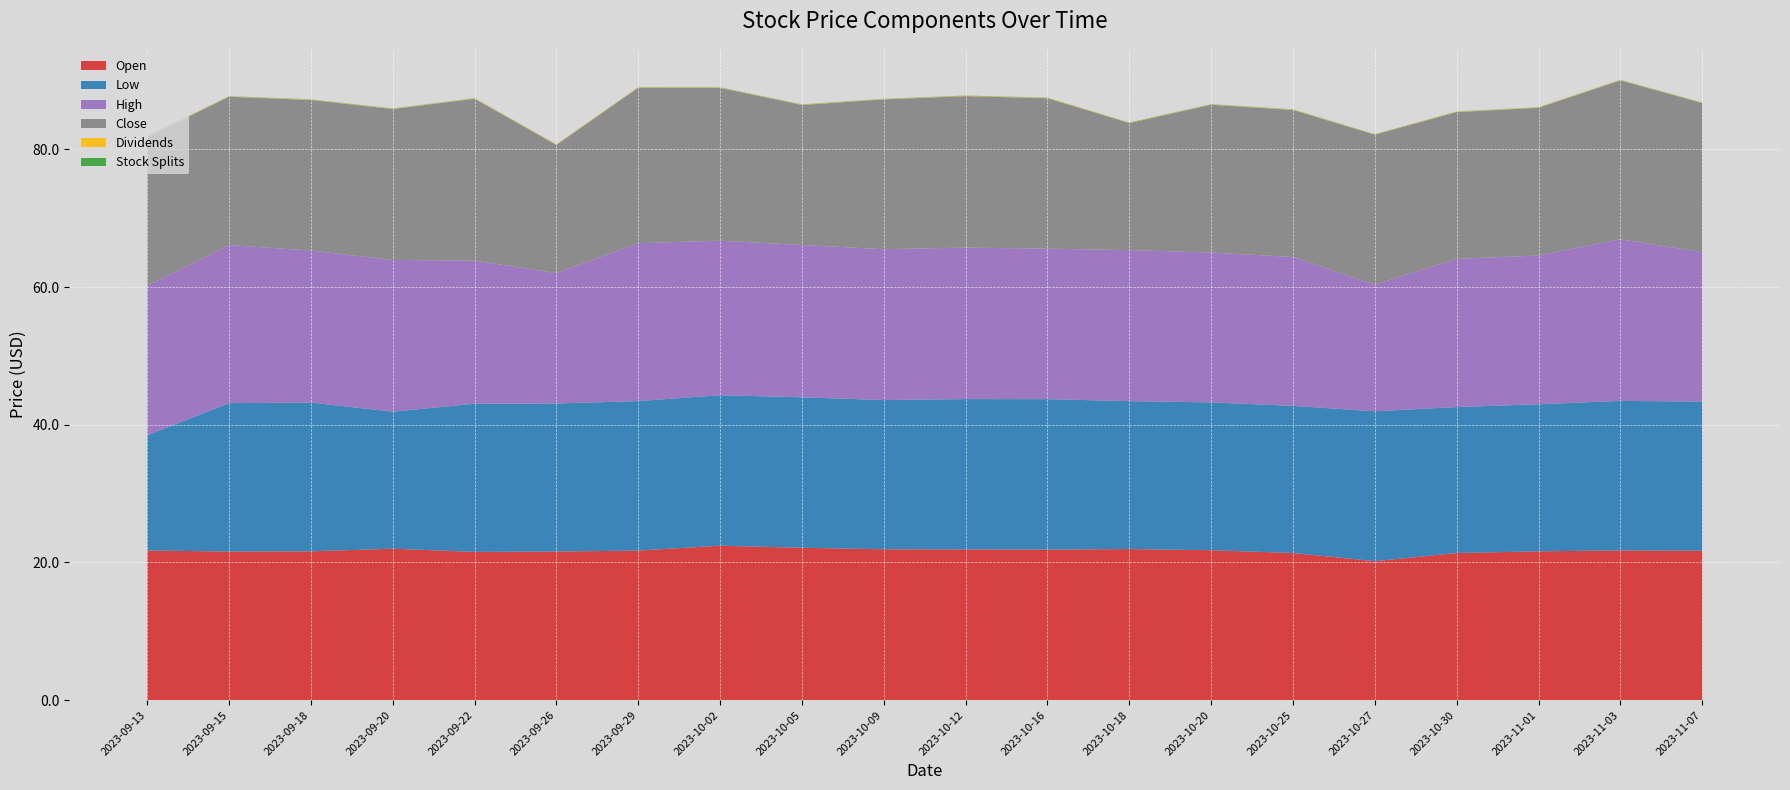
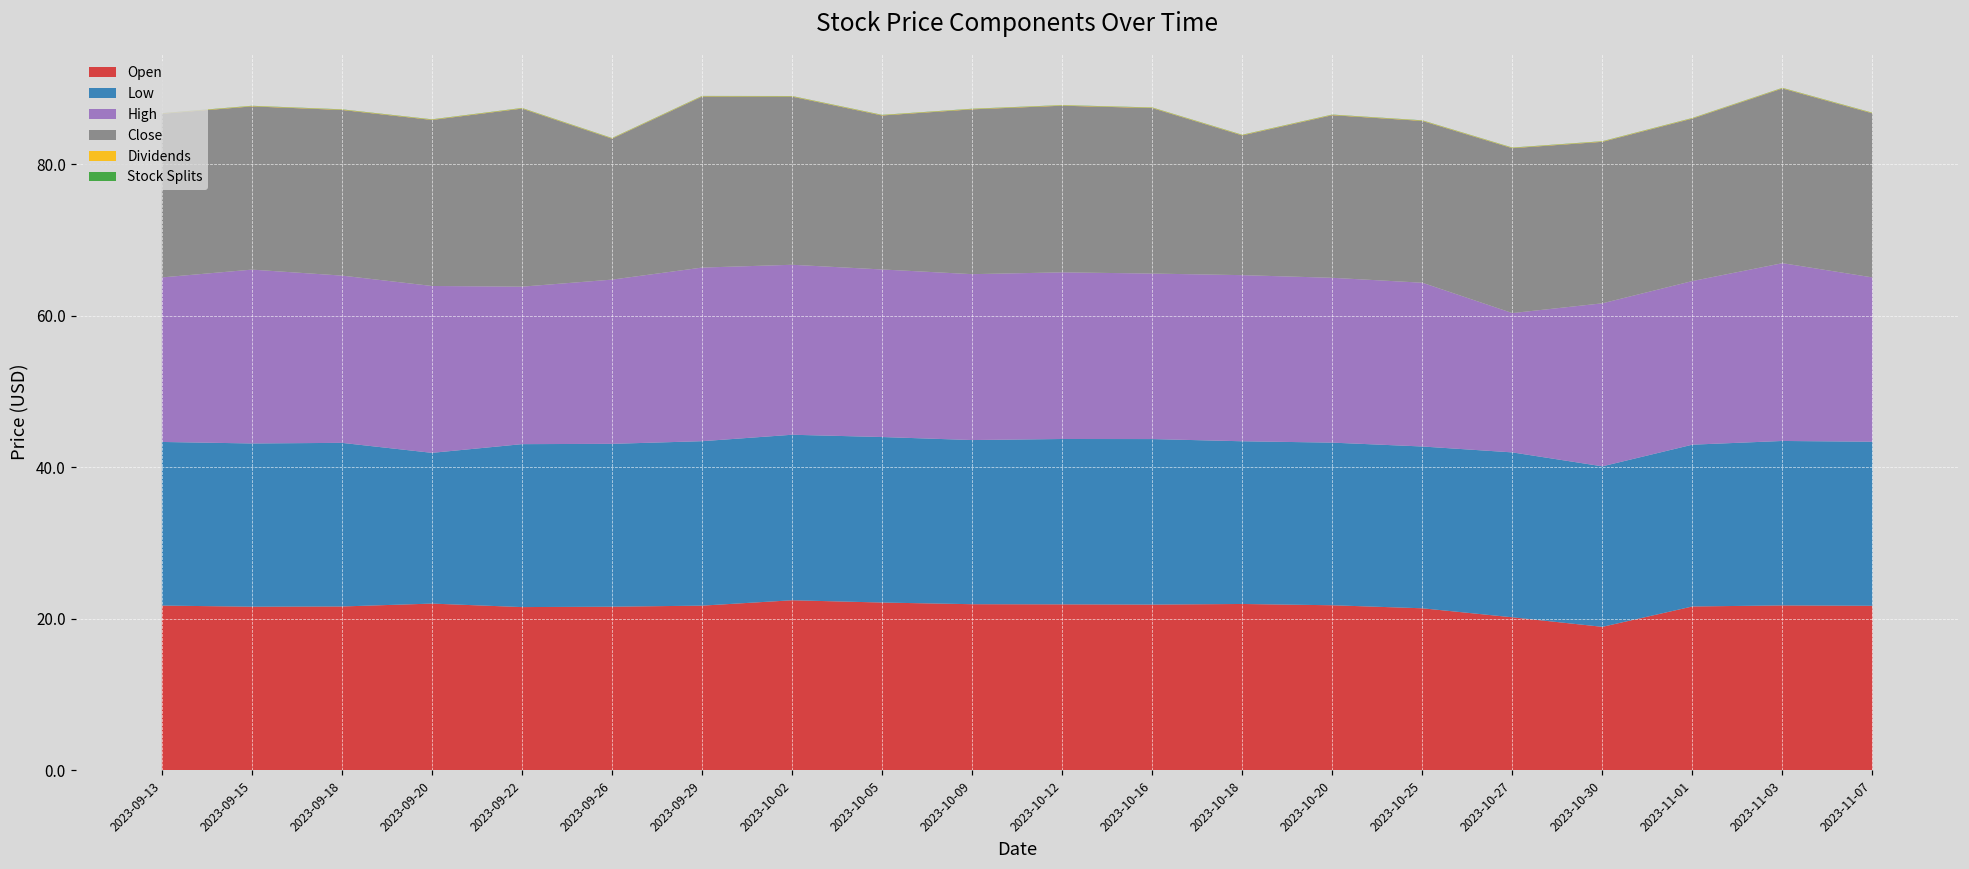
  {
    "Open": {
      "2023-09-13": 22,
      "2023-09-15": 22,
      "2023-09-18": 22,
      "2023-09-20": 22,
      "2023-09-22": 22,
      "2023-09-26": 22,
      "2023-09-29": 22,
      "2023-10-02": 22,
      "2023-10-05": 22,
      "2023-10-09": 22,
      "2023-10-12": 22,
      "2023-10-16": 22,
      "2023-10-18": 22,
      "2023-10-20": 22,
      "2023-10-25": 21,
      "2023-10-27": 20,
-     "2023-10-30": 21,
+     "2023-10-30": 19,
      "2023-11-01": 22,
      "2023-11-03": 22,
      "2023-11-07": 22
    },
    "Low": {
-     "2023-09-13": 17,
+     "2023-09-13": 22,
      "2023-09-15": 22,
      "2023-09-18": 22,
      "2023-09-20": 20,
      "2023-09-22": 22,
      "2023-09-26": 22,
      "2023-09-29": 22,
      "2023-10-02": 22,
      "2023-10-05": 22,
      "2023-10-09": 22,
      "2023-10-12": 22,
      "2023-10-16": 22,
      "2023-10-18": 21,
      "2023-10-20": 21,
      "2023-10-25": 21,
      "2023-10-27": 22,
      "2023-10-30": 21,
      "2023-11-01": 21,
      "2023-11-03": 22,
      "2023-11-07": 22
    },
    "High": {
      "2023-09-13": 22,
      "2023-09-15": 23,
      "2023-09-18": 22,
      "2023-09-20": 22,
      "2023-09-22": 21,
-     "2023-09-26": 19,
+     "2023-09-26": 22,
      "2023-09-29": 23,
      "2023-10-02": 22,
      "2023-10-05": 22,
      "2023-10-09": 22,
      "2023-10-12": 22,
      "2023-10-16": 22,
      "2023-10-18": 22,
      "2023-10-20": 22,
      "2023-10-25": 22,
      "2023-10-27": 18,
      "2023-10-30": 22,
      "2023-11-01": 22,
      "2023-11-03": 23,
      "2023-11-07": 22
    }
  }
